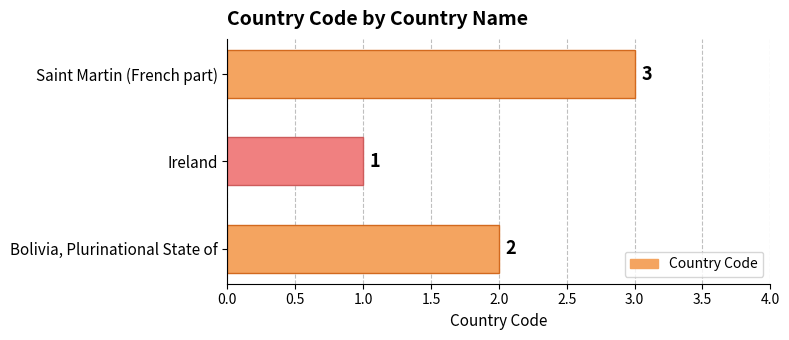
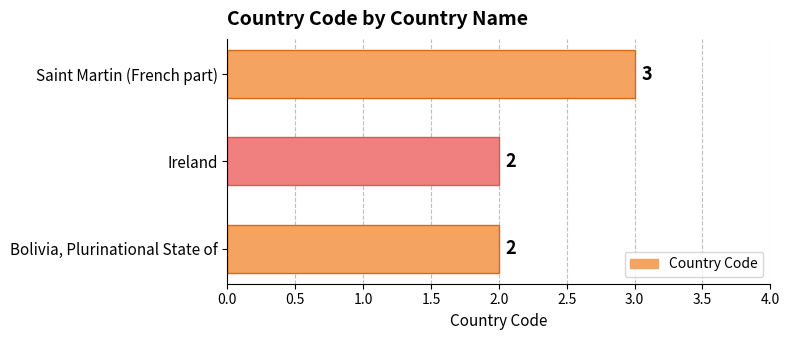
  {
    "Saint Martin (French part)": 3,
-   "Ireland": 1,
+   "Ireland": 2,
    "Bolivia, Plurinational State of": 2
  }
